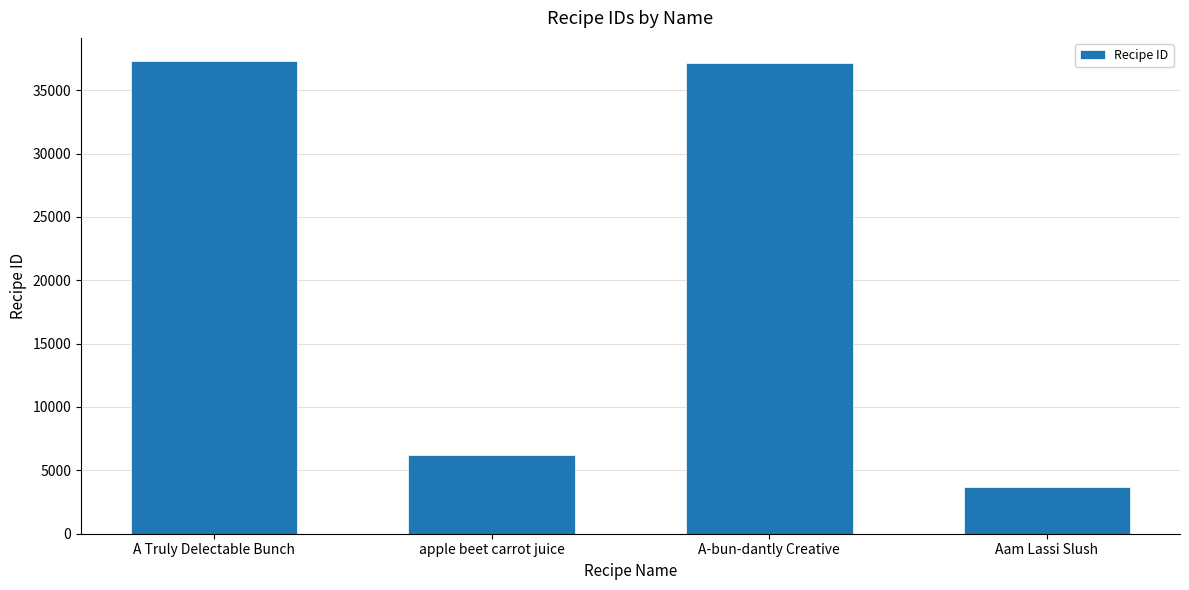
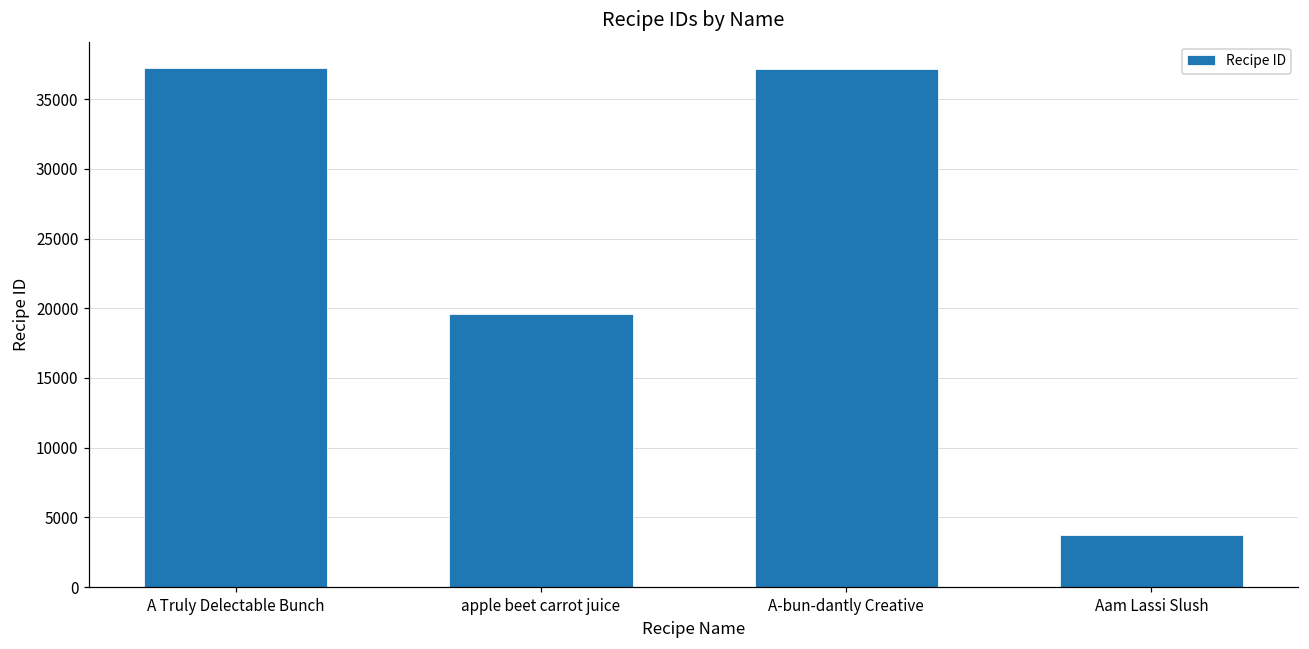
  {
    "A Truly Delectable Bunch": 37300,
-   "apple beet carrot juice": 6200,
+   "apple beet carrot juice": 19600,
    "A-bun-dantly Creative": 37200,
    "Aam Lassi Slush": 3700
  }
